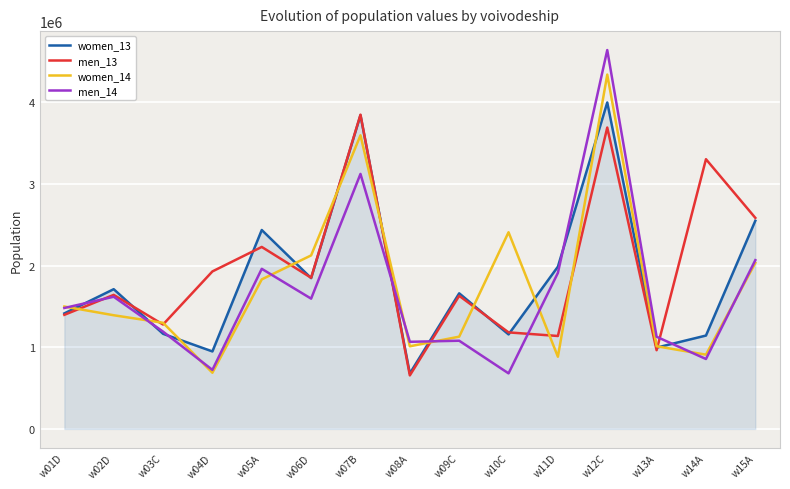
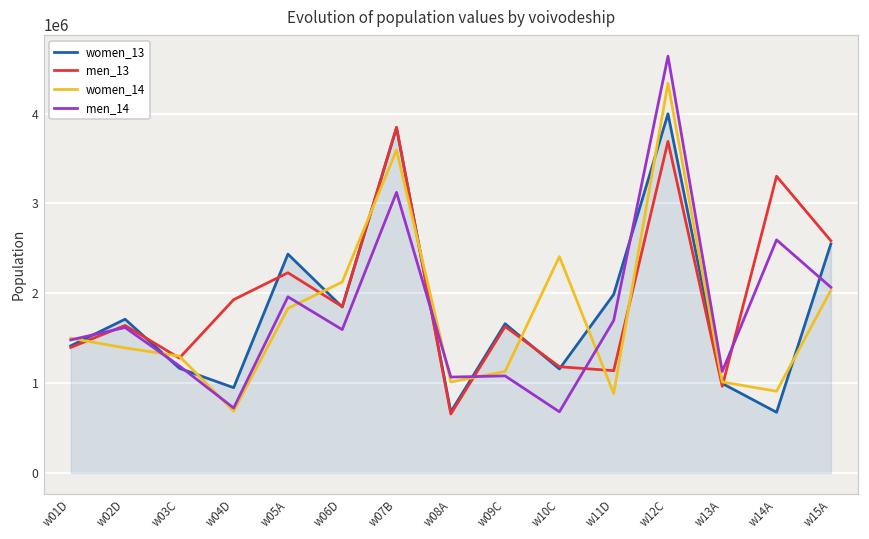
  {
    "women_13": {
      "w02D": 1700000,
      "w04D": 900000,
      "w05A": 2400000,
      "w11D": 2000000,
      "w12C": 4000000,
-     "w14A": 1100000,
+     "w14A": 700000,
      "w15A": 2500000
    },
    "men_13": {
      "w04D": 1900000,
      "w05A": 2200000,
      "w11D": 1100000,
      "w12C": 3700000,
      "w13A": 1000000,
      "w14A": 3300000,
      "w15A": 2600000
    },
    "women_14": {
      "w02D": 1400000,
      "w04D": 700000,
      "w05A": 1800000,
      "w06D": 2100000,
      "w07B": 3600000,
      "w08A": 1000000,
      "w09C": 1100000,
      "w10C": 2400000,
      "w11D": 900000,
      "w12C": 4300000,
      "w14A": 900000,
      "w15A": 2000000
    },
    "men_14": {
      "w04D": 700000,
      "w05A": 2000000,
      "w06D": 1600000,
      "w07B": 3100000,
      "w08A": 1100000,
      "w09C": 1100000,
      "w10C": 700000,
-     "w11D": 1900000,
+     "w11D": 1700000,
      "w12C": 4600000,
      "w13A": 1100000,
-     "w14A": 900000,
+     "w14A": 2600000,
      "w15A": 2100000
    }
  }
